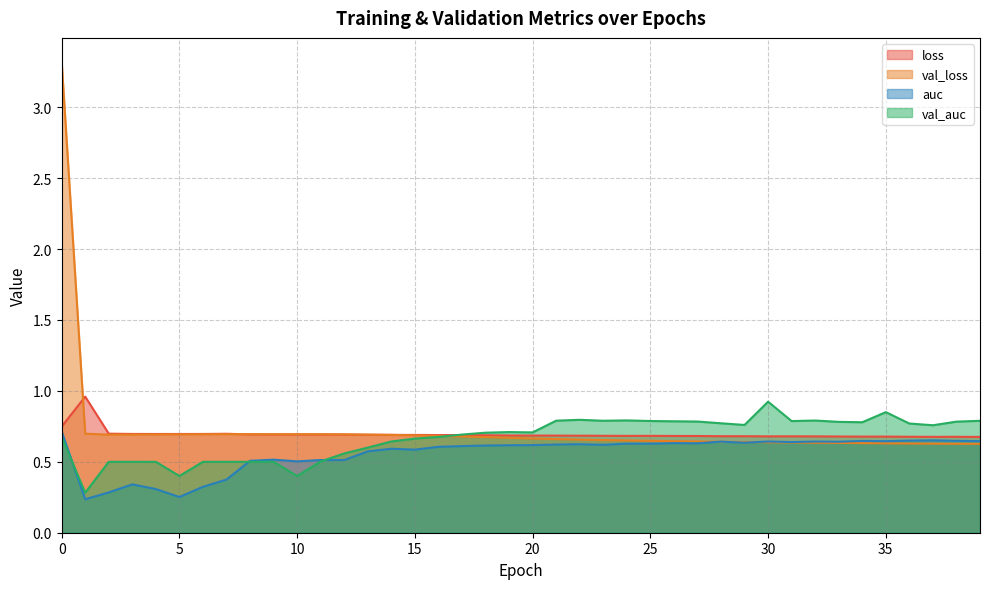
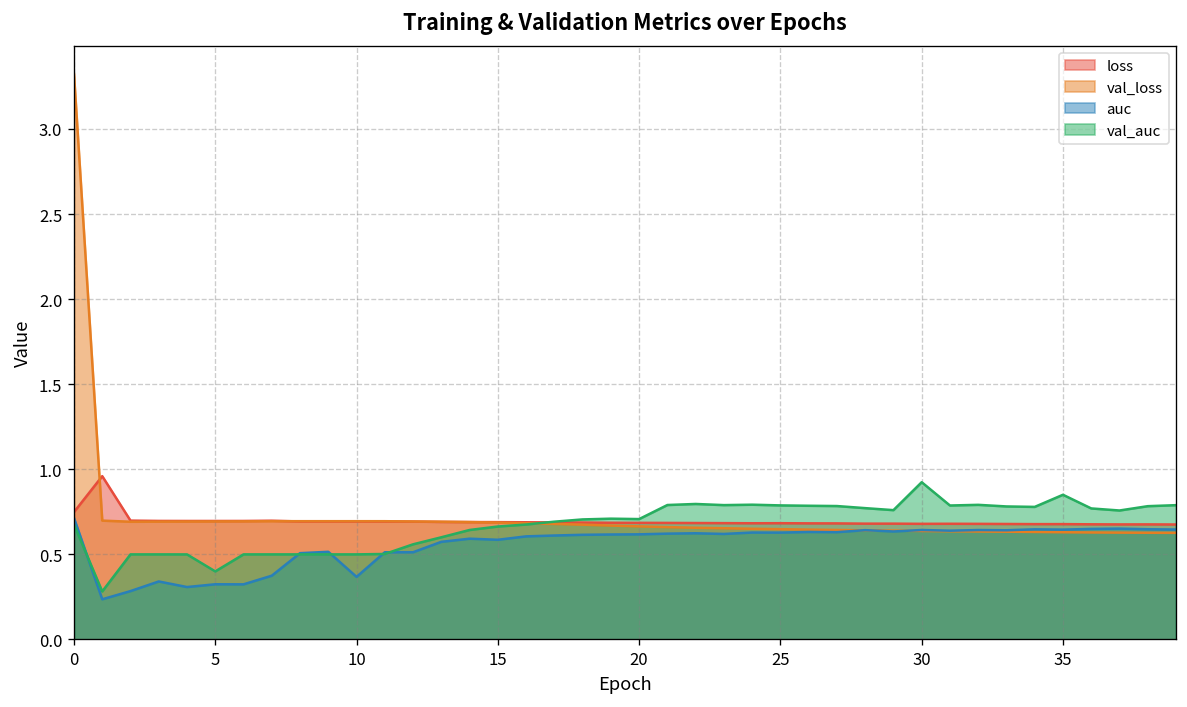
  {
    "auc": {
      "0": 0.71,
-     "5": 0.25,
-     "10": 0.50,
+     "5": 0.32,
+     "10": 0.37,
      "15": 0.59,
      "20": 0.62,
      "25": 0.63
    },
    "val_auc": {
      "0": 0.68,
      "5": 0.4,
-     "10": 0.4,
+     "10": 0.5,
      "15": 0.66,
      "20": 0.7,
      "25": 0.8,
      "30": 0.92,
      "35": 0.85
    }
  }
